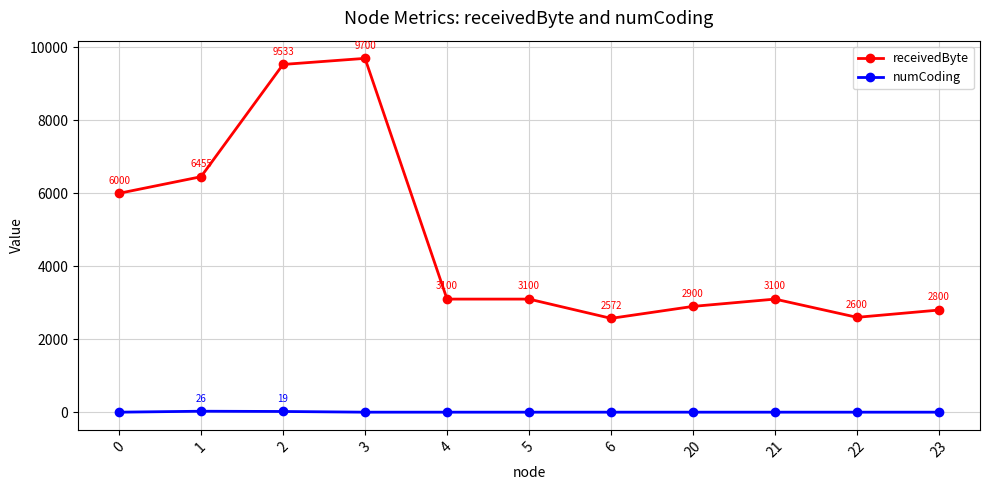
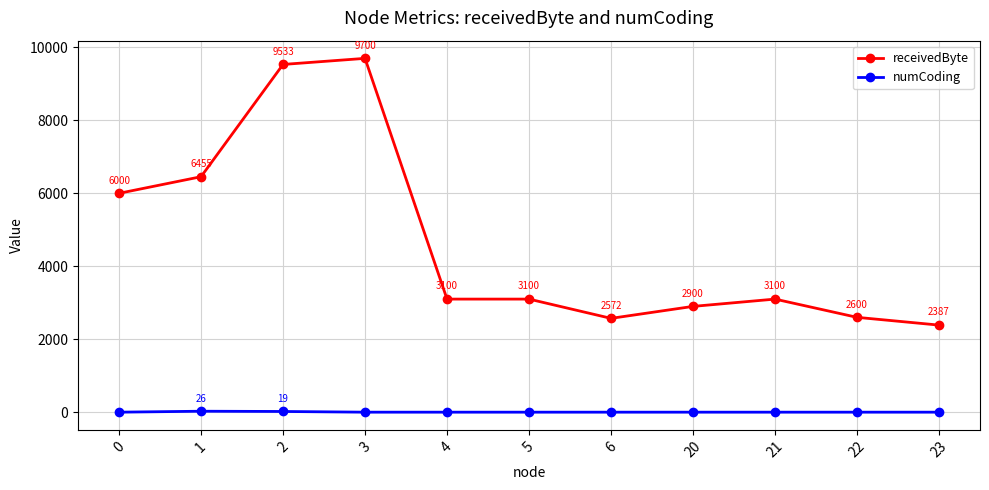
  {
    "receivedByte": {
      "0": 6000,
      "1": 6455,
      "2": 9533,
      "3": 9700,
      "4": 3100,
      "5": 3100,
      "6": 2572,
      "20": 2900,
      "21": 3100,
      "22": 2600,
-     "23": 2800
+     "23": 2387
    },
    "numCoding": {
      "1": 26,
      "2": 19
    }
  }
